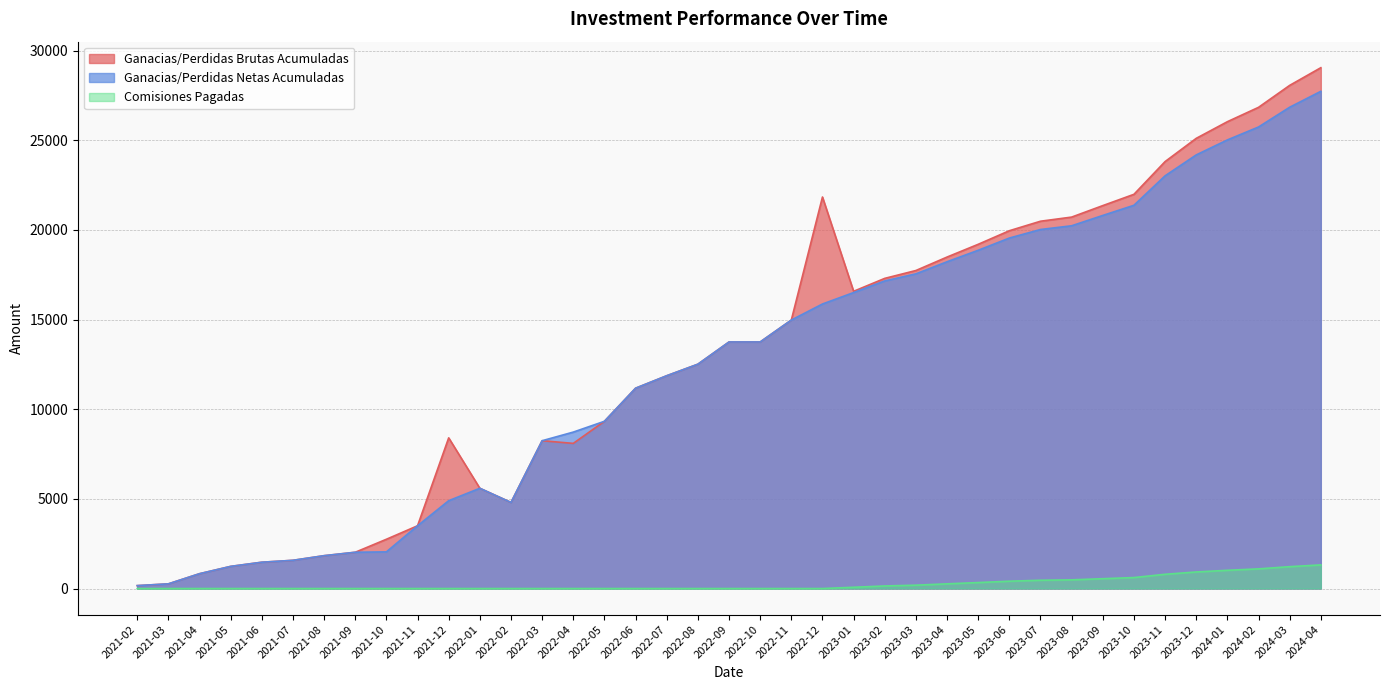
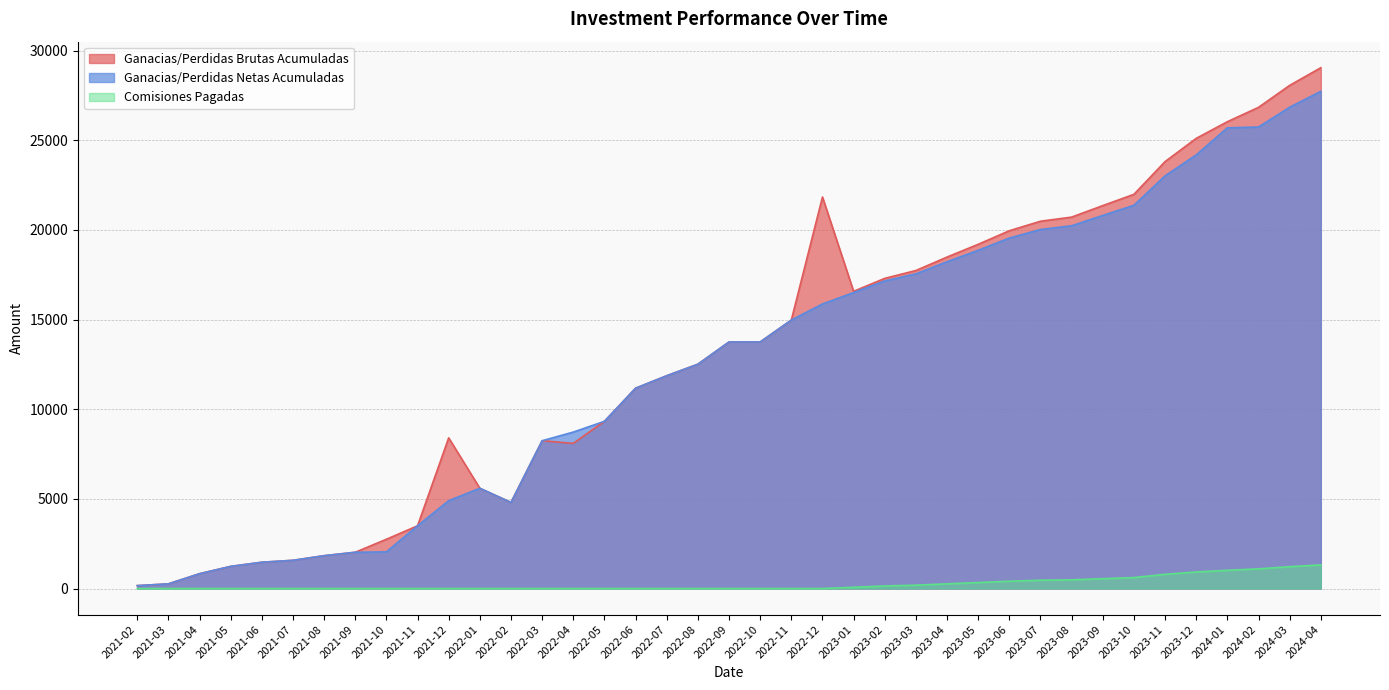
  {
    "Ganacias/Perdidas Brutas Acumuladas": {
      "2021-10": 2700,
      "2021-12": 8400,
      "2022-04": 8100,
      "2022-12": 21800,
      "2023-03": 17700,
      "2023-04": 18500,
      "2023-05": 19200,
      "2023-06": 20000,
      "2023-07": 20500,
      "2023-08": 20700,
      "2023-09": 21400,
      "2023-10": 22000,
      "2023-11": 23800,
      "2023-12": 25100,
      "2024-01": 26000,
      "2024-02": 26800,
      "2024-03": 28100,
      "2024-04": 29000
    },
    "Ganacias/Perdidas Netas Acumuladas": {
      "2021-10": 2000,
      "2021-12": 4900,
      "2022-04": 8700,
      "2022-12": 15900,
      "2023-03": 17500,
      "2023-04": 18200,
      "2023-05": 18900,
      "2023-06": 19500,
      "2023-07": 20000,
      "2023-08": 20200,
      "2023-09": 20800,
      "2023-10": 21400,
      "2023-11": 23000,
      "2023-12": 24200,
-     "2024-01": 25000,
+     "2024-01": 25700,
      "2024-02": 25700,
      "2024-03": 26800,
      "2024-04": 27700
    },
    "Comisiones Pagadas": {
      "2021-02": 0,
      "2021-03": 0,
      "2021-04": 0,
      "2021-05": 0,
      "2021-06": 0,
      "2021-07": 0,
      "2021-08": 0,
      "2021-09": 0,
      "2021-10": 0,
      "2021-11": 0,
      "2021-12": 0,
      "2022-01": 0,
      "2022-02": 0,
      "2022-03": 0,
      "2022-04": 0,
      "2022-05": 0,
      "2022-06": 0,
      "2022-07": 0,
      "2022-08": 0,
      "2022-09": 0,
      "2022-10": 0,
      "2022-11": 0,
      "2022-12": 0,
      "2023-01": 100,
      "2023-02": 100,
      "2023-03": 200,
      "2023-04": 300,
      "2023-05": 300,
      "2023-06": 400,
      "2023-07": 500,
      "2023-08": 500,
      "2023-09": 500,
      "2023-10": 600,
      "2023-11": 800,
      "2023-12": 900,
      "2024-01": 1000,
      "2024-02": 1100,
      "2024-03": 1200,
      "2024-04": 1300
    }
  }
